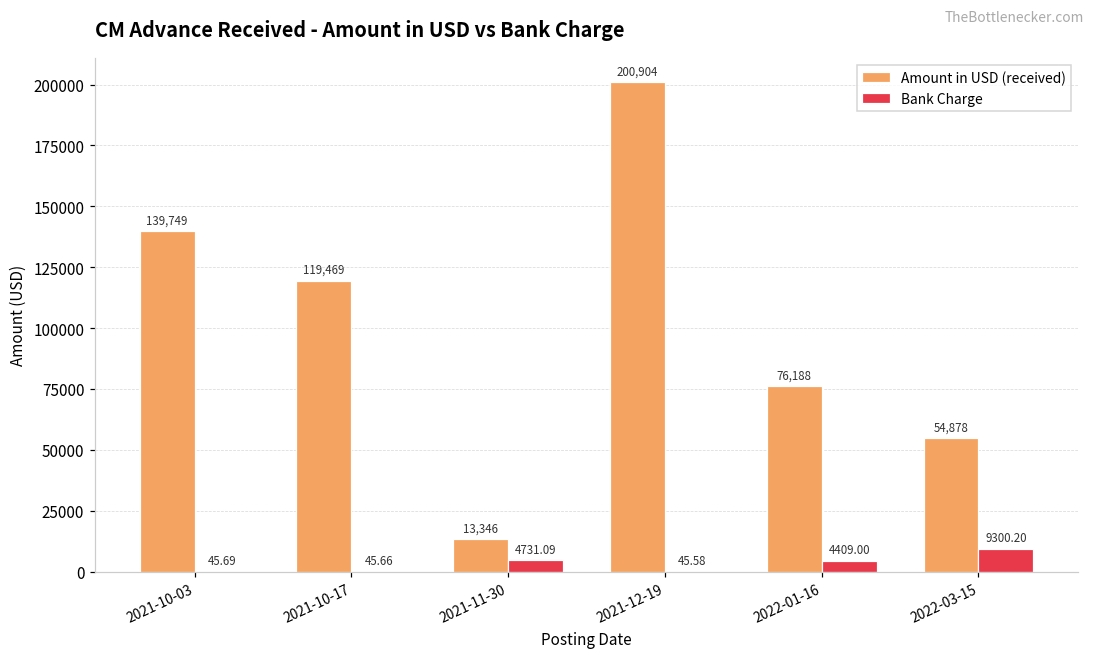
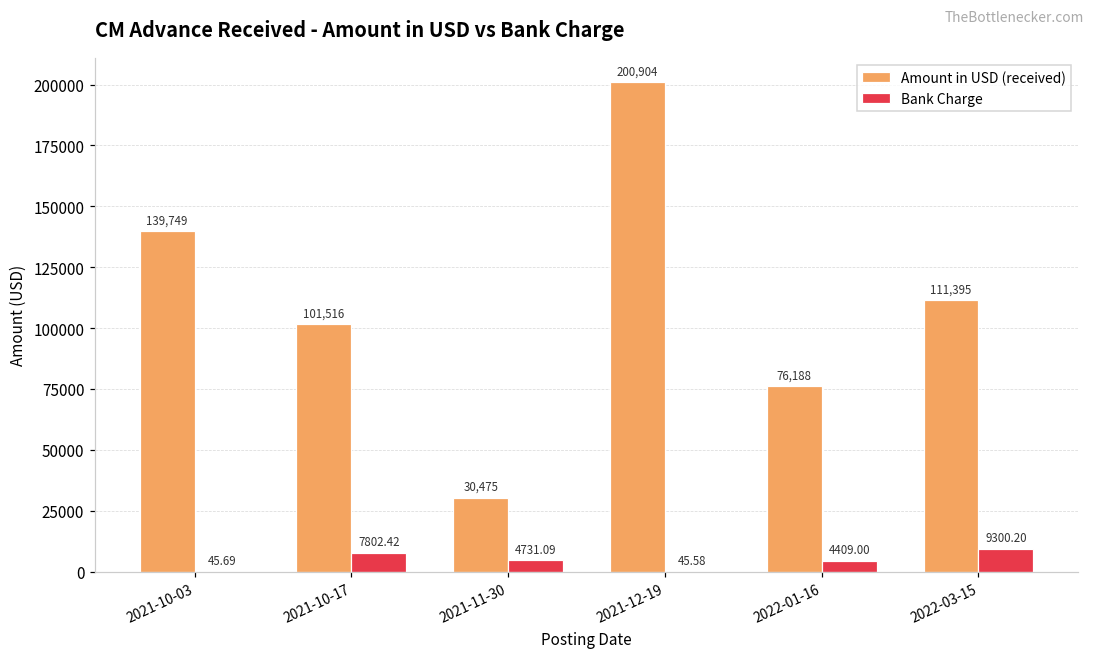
  {
    "Amount in USD (received)": {
      "2021-10-03": "139,749",
-     "2021-10-17": "119,469",
-     "2021-11-30": "13,346",
+     "2021-10-17": "101,516",
+     "2021-11-30": "30,475",
      "2021-12-19": "200,904",
      "2022-01-16": "76,188",
-     "2022-03-15": "54,878"
+     "2022-03-15": "111,395"
    },
    "Bank Charge": {
      "2021-10-03": "45.69",
-     "2021-10-17": "45.66",
+     "2021-10-17": "7802.42",
      "2021-11-30": "4731.09",
      "2021-12-19": "45.58",
      "2022-01-16": "4409.00",
      "2022-03-15": "9300.20"
    }
  }
